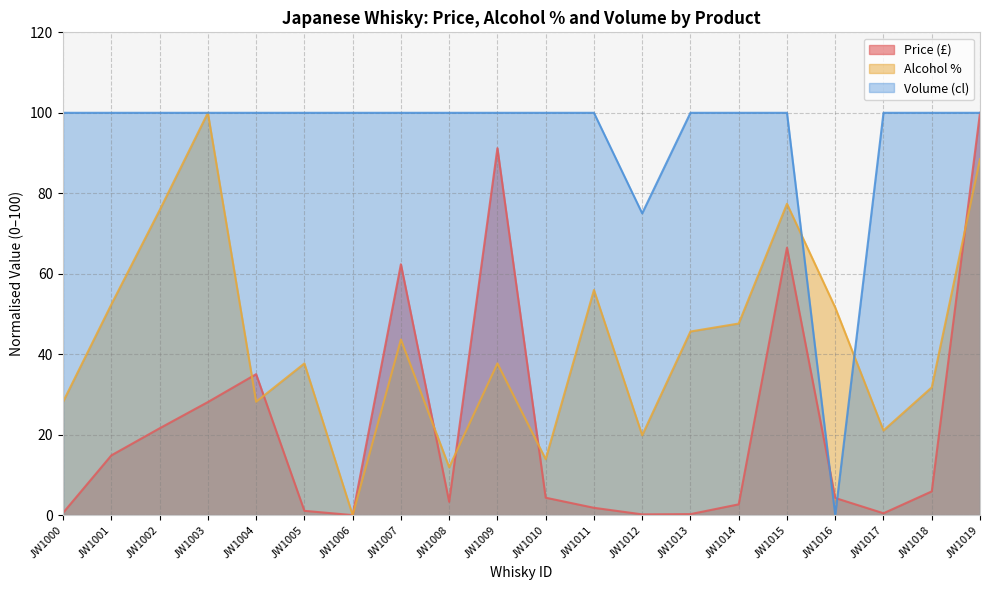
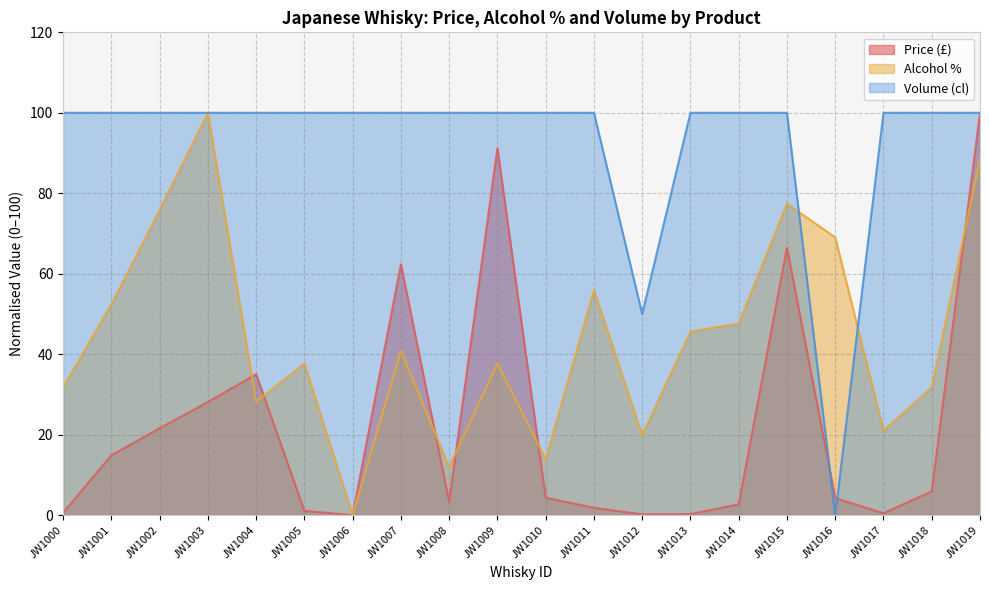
  {
    "Price (£)": {
      "JW1000": 1,
      "JW1001": 15,
      "JW1002": 22,
      "JW1003": 28,
      "JW1004": 35,
      "JW1005": 1,
      "JW1007": 62,
      "JW1008": 3,
      "JW1009": 91,
      "JW1010": 4,
      "JW1011": 2,
      "JW1012": 0,
      "JW1013": 0,
      "JW1014": 3,
      "JW1015": 66,
      "JW1016": 4,
      "JW1017": 0,
      "JW1018": 6
    },
    "Alcohol %": {
-     "JW1000": 28,
+     "JW1000": 32,
      "JW1001": 52,
      "JW1002": 76,
      "JW1004": 28,
      "JW1005": 38,
-     "JW1007": 44,
+     "JW1007": 41,
      "JW1008": 12,
      "JW1009": 38,
      "JW1010": 14,
      "JW1011": 56,
      "JW1012": 20,
      "JW1013": 46,
      "JW1014": 48,
      "JW1015": 77,
-     "JW1016": 52,
+     "JW1016": 69,
      "JW1017": 21,
      "JW1018": 32,
      "JW1019": 88
    },
    "Volume (cl)": {
      "JW1000": 100,
      "JW1001": 100,
      "JW1002": 100,
      "JW1004": 100,
      "JW1005": 100,
      "JW1006": 100,
      "JW1007": 100,
      "JW1008": 100,
      "JW1009": 100,
      "JW1010": 100,
      "JW1011": 100,
-     "JW1012": 75,
+     "JW1012": 50,
      "JW1013": 100,
      "JW1014": 100,
      "JW1015": 100,
      "JW1016": 0,
      "JW1017": 100,
      "JW1018": 100
    }
  }
